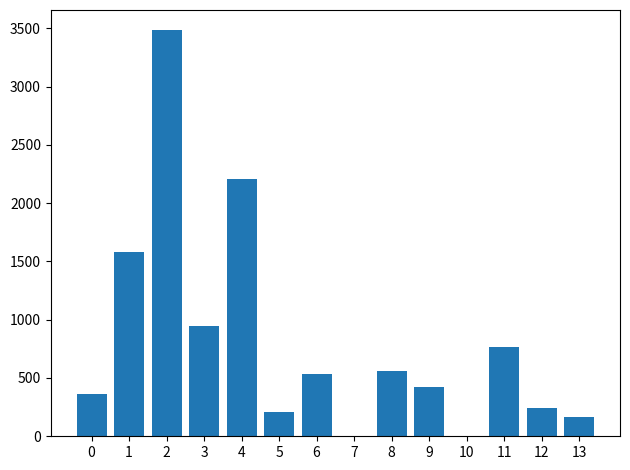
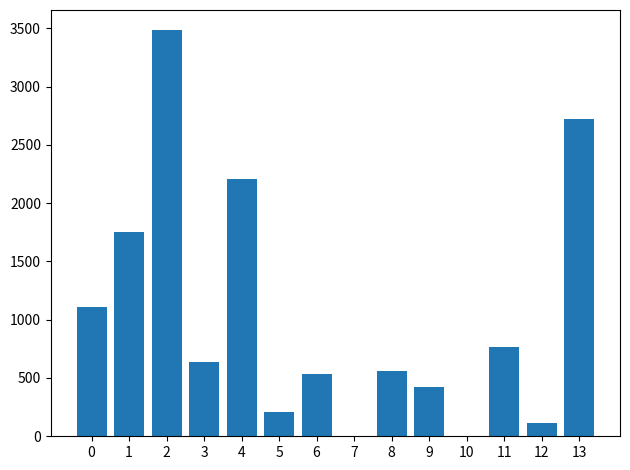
  {
-   "0": 360,
-   "1": 1580,
+   "0": 1110,
+   "1": 1750,
    "2": 3480,
-   "3": 940,
+   "3": 640,
    "4": 2210,
    "5": 210,
    "6": 540,
    "7": 0,
    "8": 560,
    "9": 430,
    "10": 0,
    "11": 760,
-   "12": 240,
-   "13": 160
+   "12": 110,
+   "13": 2730
  }
